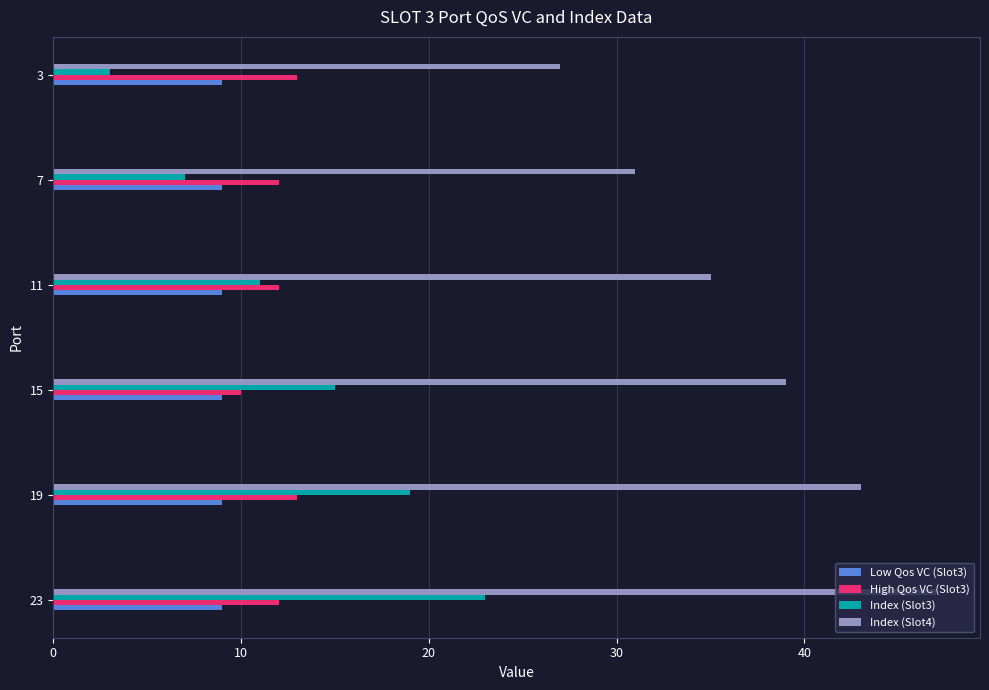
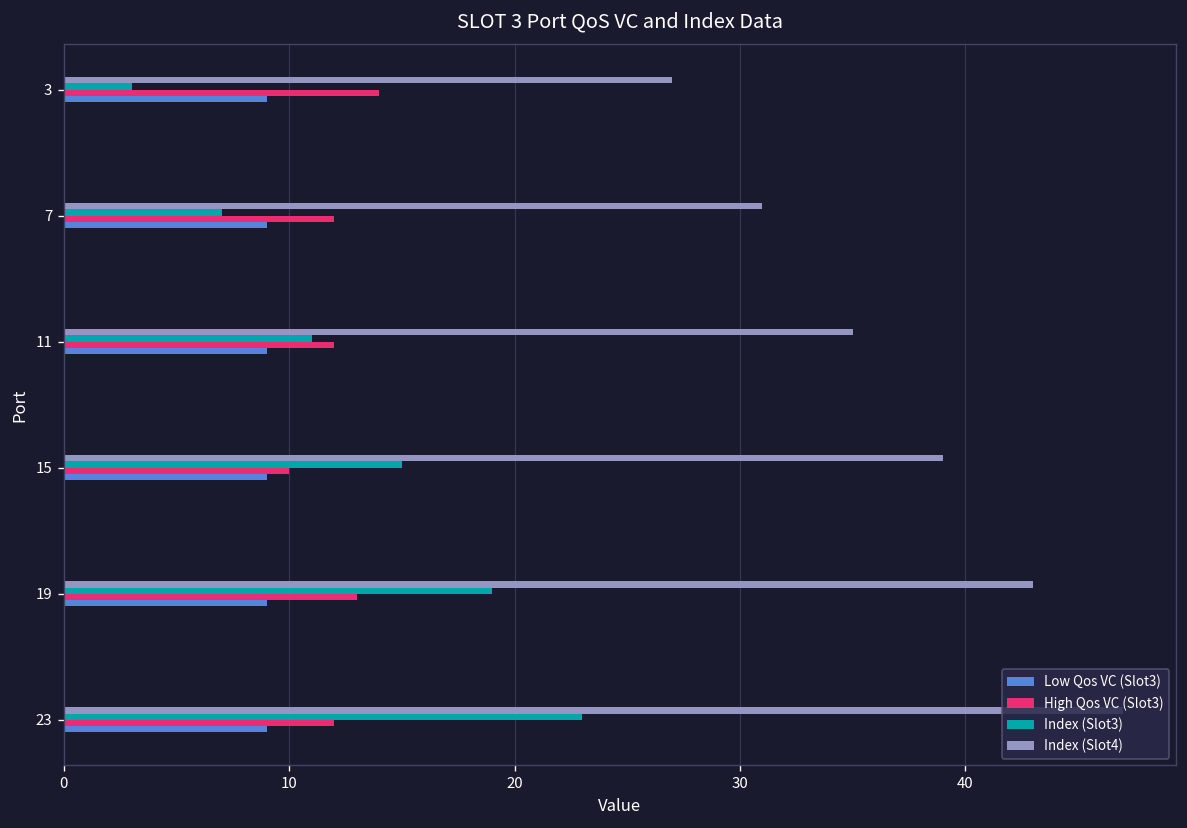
  {
    "Low Qos VC (Slot3)": {
      "3": 9,
      "7": 9,
      "11": 9,
      "15": 9,
      "19": 9,
      "23": 9
    },
    "High Qos VC (Slot3)": {
-     "3": 13,
+     "3": 14,
      "7": 12,
      "11": 12,
      "15": 10,
      "19": 13,
      "23": 12
    },
    "Index (Slot3)": {
      "3": 3,
      "7": 7,
      "11": 11,
      "15": 15,
      "19": 19,
      "23": 23
    },
    "Index (Slot4)": {
      "3": 27,
      "7": 31,
      "11": 35,
      "15": 39,
      "19": 43
    }
  }
